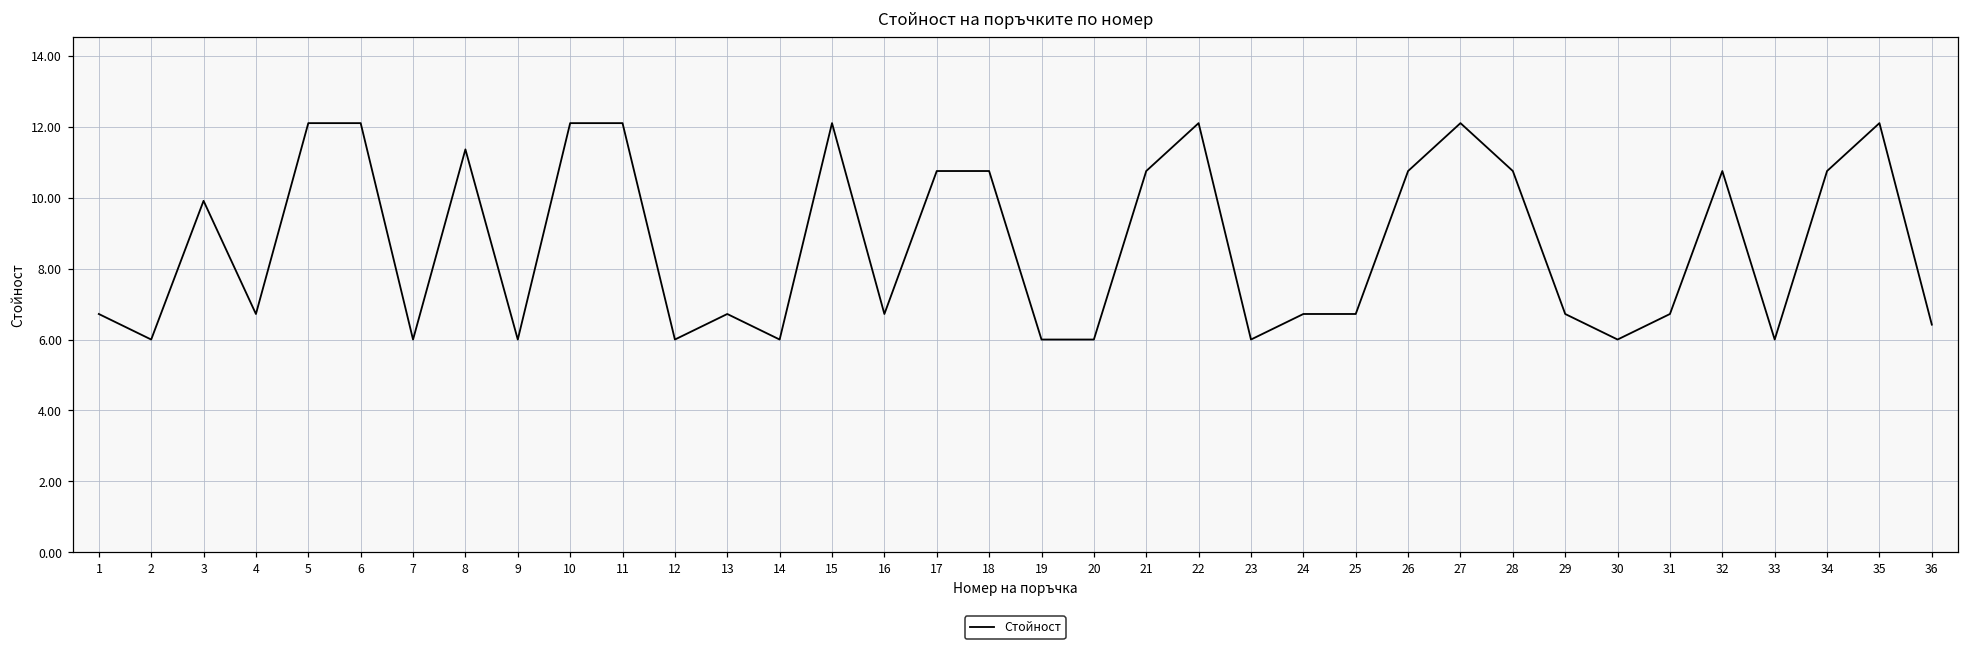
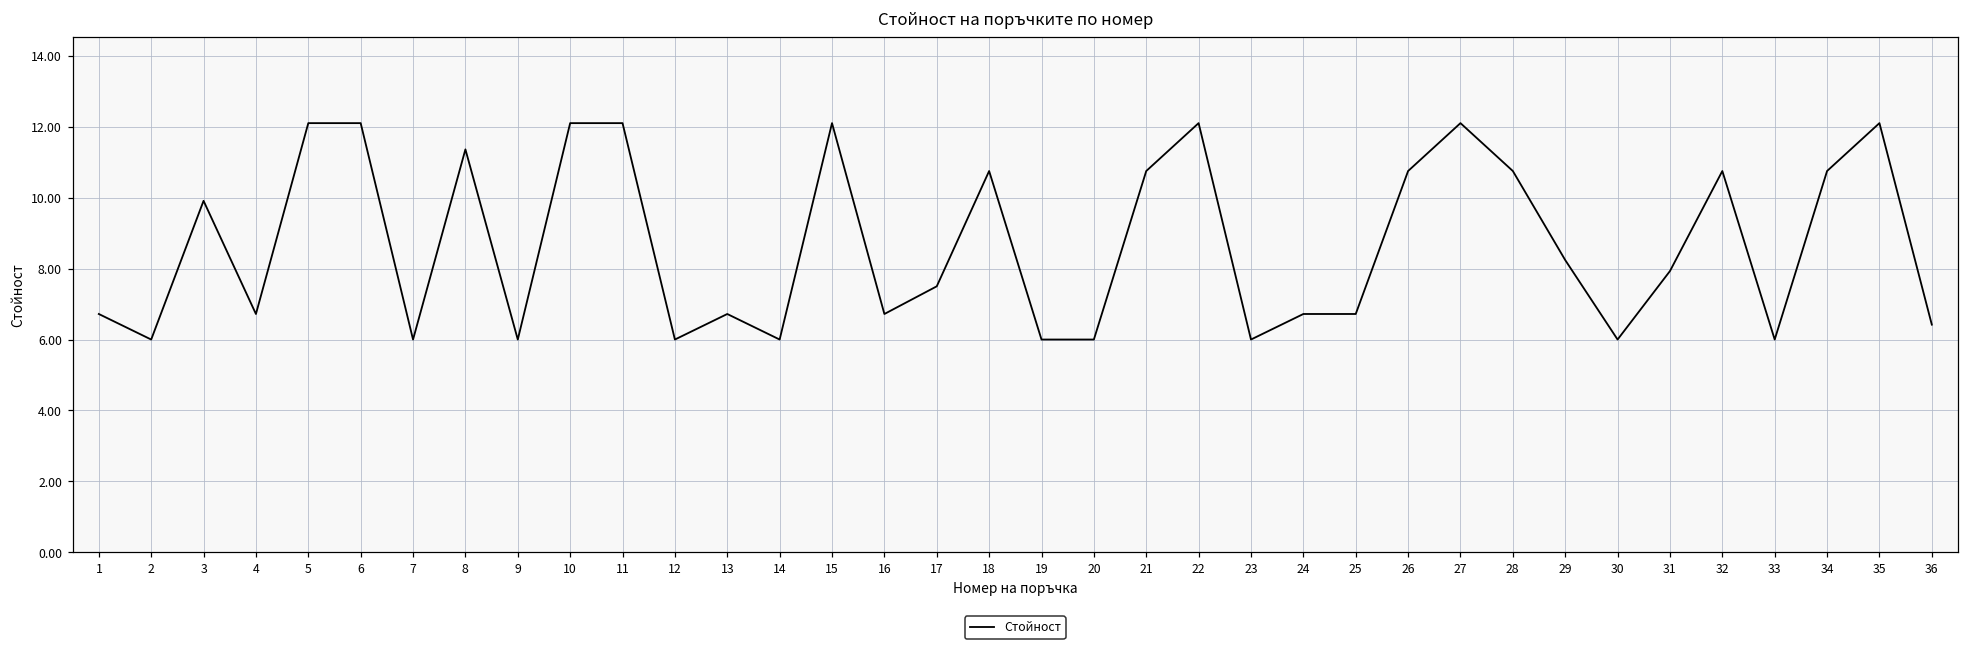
  {
    "1": 6.7,
    "2": 6.0,
    "3": 9.9,
    "4": 6.7,
    "5": 12.1,
    "6": 12.1,
    "7": 6.0,
    "8": 11.4,
    "9": 6.0,
    "10": 12.1,
    "11": 12.1,
    "12": 6.0,
    "13": 6.7,
    "14": 6.0,
    "15": 12.1,
    "16": 6.7,
-   "17": 10.8,
+   "17": 7.5,
    "18": 10.8,
    "19": 6.0,
    "20": 6.0,
    "21": 10.8,
    "22": 12.1,
    "23": 6.0,
    "24": 6.7,
    "25": 6.7,
    "26": 10.8,
    "27": 12.1,
    "28": 10.8,
-   "29": 6.7,
+   "29": 8.2,
    "30": 6.0,
-   "31": 6.7,
+   "31": 7.9,
    "32": 10.8,
    "33": 6.0,
    "34": 10.8,
    "35": 12.1,
    "36": 6.4
  }
